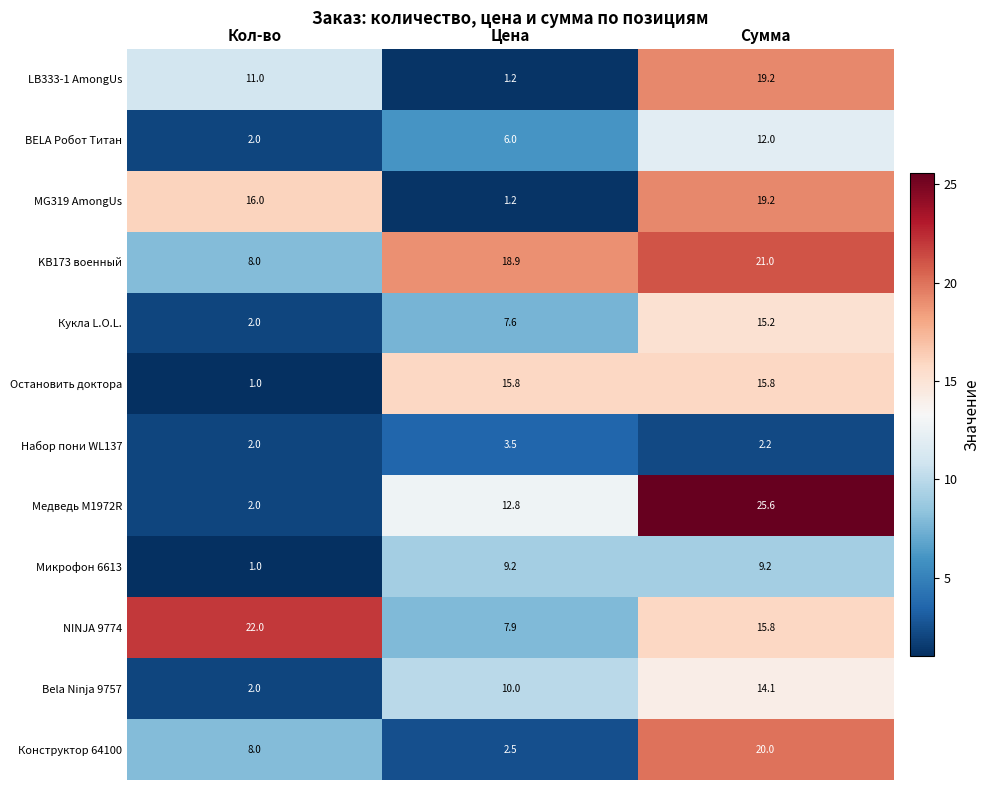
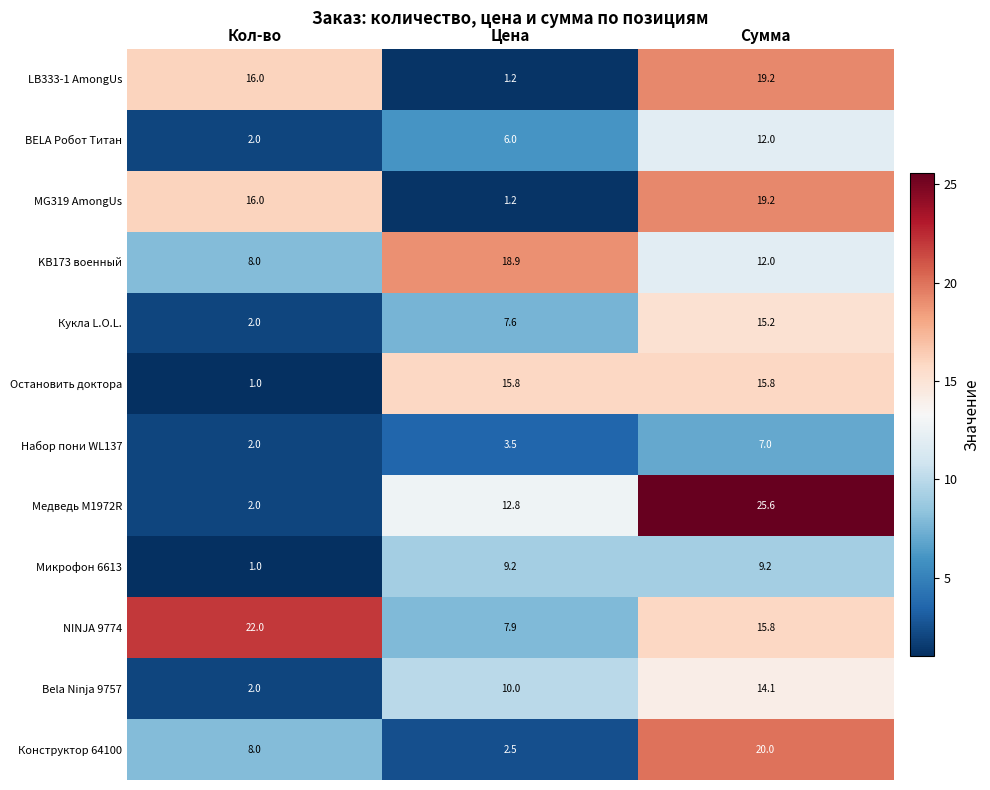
  {
    "LB333-1 AmongUs": {
-     "Кол-во": 11.0,
+     "Кол-во": 16.0,
      "Цена": 1.2,
      "Сумма": 19.2
    },
    "BELA Робот Титан": {
      "Кол-во": 2.0,
      "Цена": 6.0,
      "Сумма": 12.0
    },
    "MG319 AmongUs": {
      "Кол-во": 16.0,
      "Цена": 1.2,
      "Сумма": 19.2
    },
    "KB173 военный": {
      "Кол-во": 8.0,
      "Цена": 18.9,
-     "Сумма": 21.0
+     "Сумма": 12.0
    },
    "Кукла L.O.L.": {
      "Кол-во": 2.0,
      "Цена": 7.6,
      "Сумма": 15.2
    },
    "Остановить доктора": {
      "Кол-во": 1.0,
      "Цена": 15.8,
      "Сумма": 15.8
    },
    "Набор пони WL137": {
      "Кол-во": 2.0,
      "Цена": 3.5,
-     "Сумма": 2.2
+     "Сумма": 7.0
    },
    "Медведь M1972R": {
      "Кол-во": 2.0,
      "Цена": 12.8,
      "Сумма": 25.6
    },
    "Микрофон 6613": {
      "Кол-во": 1.0,
      "Цена": 9.2,
      "Сумма": 9.2
    },
    "NINJA 9774": {
      "Кол-во": 22.0,
      "Цена": 7.9,
      "Сумма": 15.8
    },
    "Bela Ninja 9757": {
      "Кол-во": 2.0,
      "Цена": 10.0,
      "Сумма": 14.1
    },
    "Конструктор 64100": {
      "Кол-во": 8.0,
      "Цена": 2.5,
      "Сумма": 20.0
    }
  }
